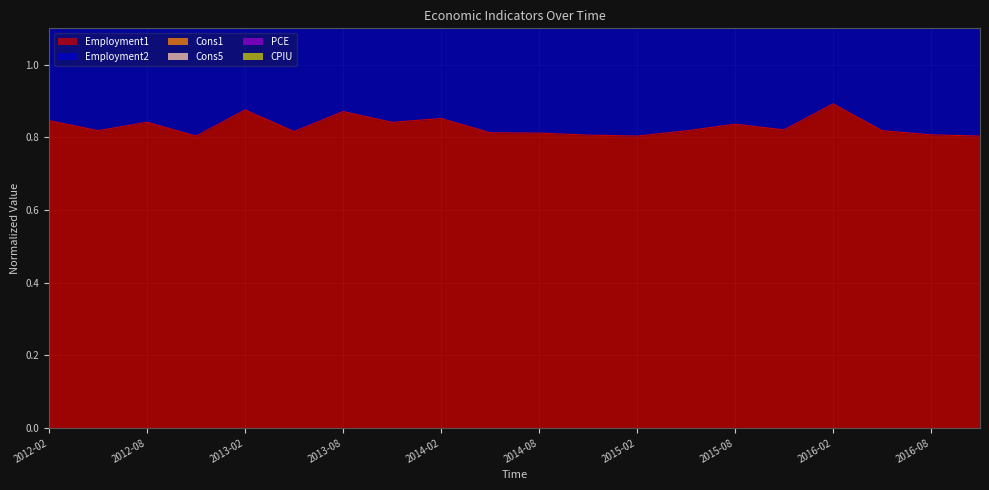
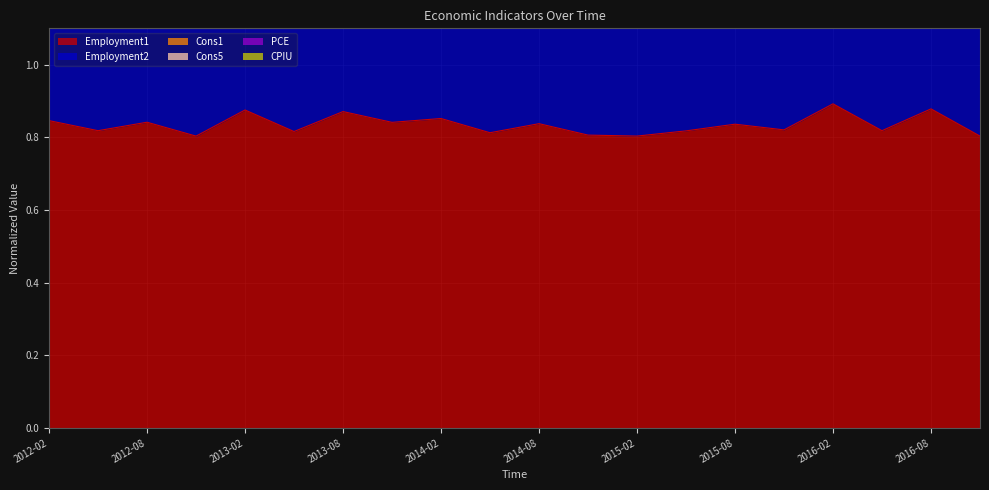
  {
    "Employment1": {
      "2012-02": 0.85,
      "2012-08": 0.84,
      "2013-02": 0.88,
      "2013-08": 0.87,
      "2014-02": 0.85,
-     "2014-08": 0.81,
+     "2014-08": 0.84,
      "2015-02": 0.80,
      "2015-08": 0.84,
      "2016-02": 0.89,
-     "2016-08": 0.81
+     "2016-08": 0.88
    }
  }
